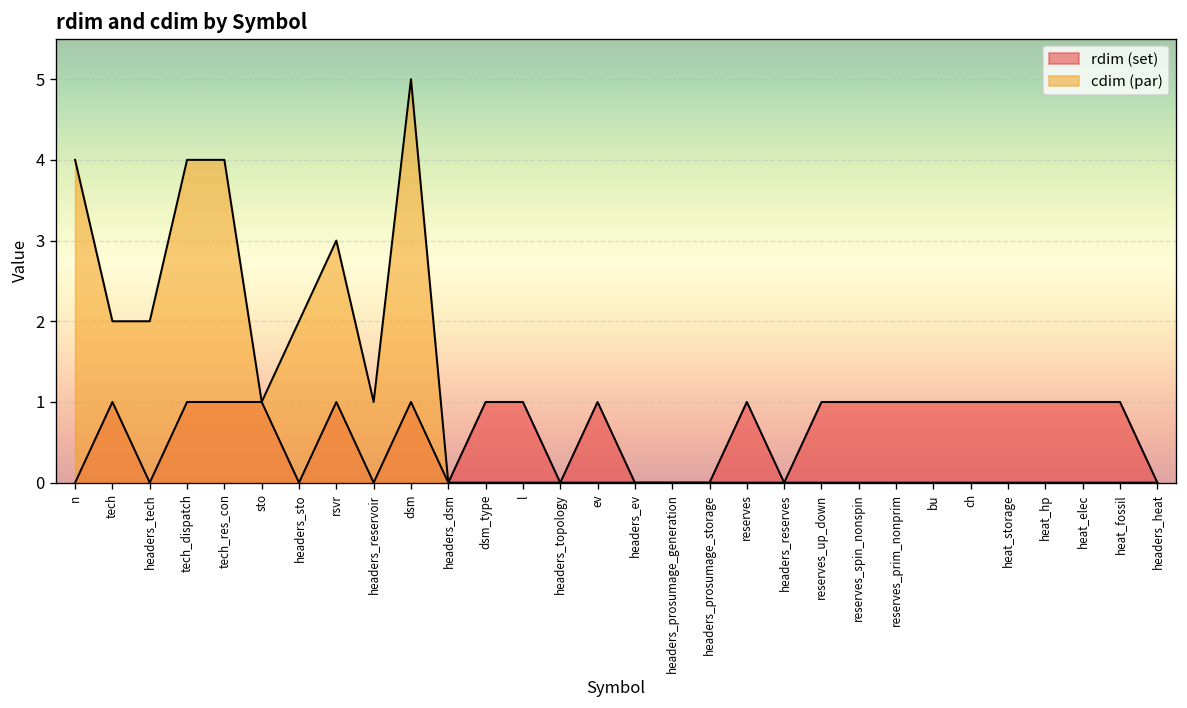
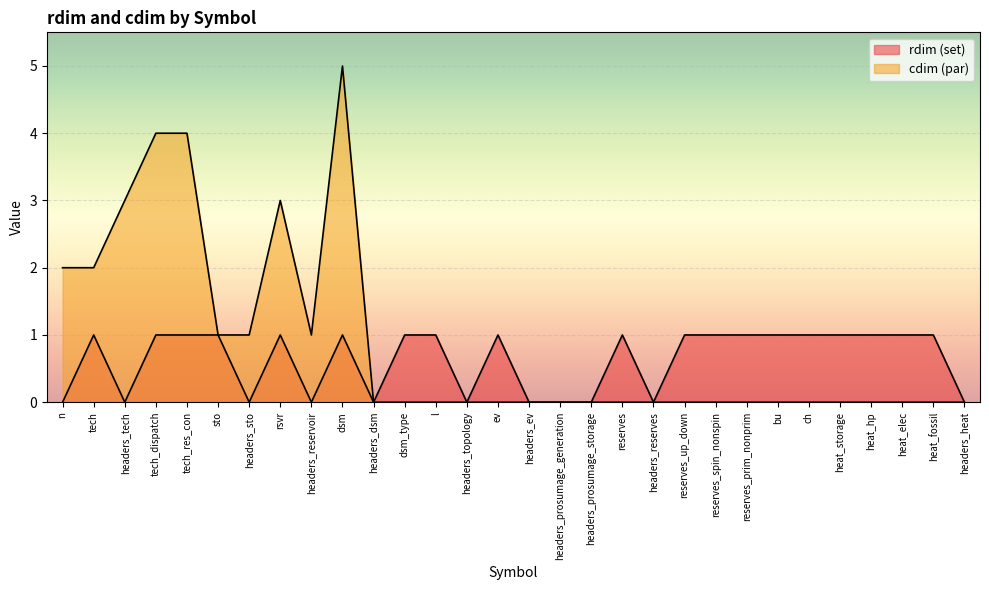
  {
    "rdim (set)": {
      "n": 0,
      "tech": 1,
      "headers_tech": 0,
      "tech_dispatch": 1,
      "tech_res_con": 1,
      "headers_sto": 0,
      "rsvr": 1,
      "headers_reservoir": 0,
      "dsm": 1,
      "dsm_type": 1,
      "l": 1,
      "ev": 1,
      "reserves": 1,
      "reserves_up_down": 1,
      "reserves_spin_nonspin": 1,
      "reserves_prim_nonprim": 1,
      "bu": 1,
      "ch": 1,
      "heat_storage": 1,
      "heat_hp": 1,
      "heat_elec": 1,
      "heat_fossil": 1
    },
    "cdim (par)": {
-     "n": 4,
+     "n": 2,
      "tech": 2,
-     "headers_tech": 2,
+     "headers_tech": 3,
      "tech_dispatch": 4,
      "tech_res_con": 4,
-     "headers_sto": 2,
+     "headers_sto": 1,
      "rsvr": 3,
      "headers_reservoir": 1,
      "dsm": 5,
      "dsm_type": 0,
      "l": 0,
      "ev": 0,
      "reserves": 0,
      "reserves_up_down": 0,
      "reserves_spin_nonspin": 0,
      "reserves_prim_nonprim": 0,
      "bu": 0,
      "ch": 0,
      "heat_storage": 0,
      "heat_hp": 0,
      "heat_elec": 0,
      "heat_fossil": 0
    }
  }
